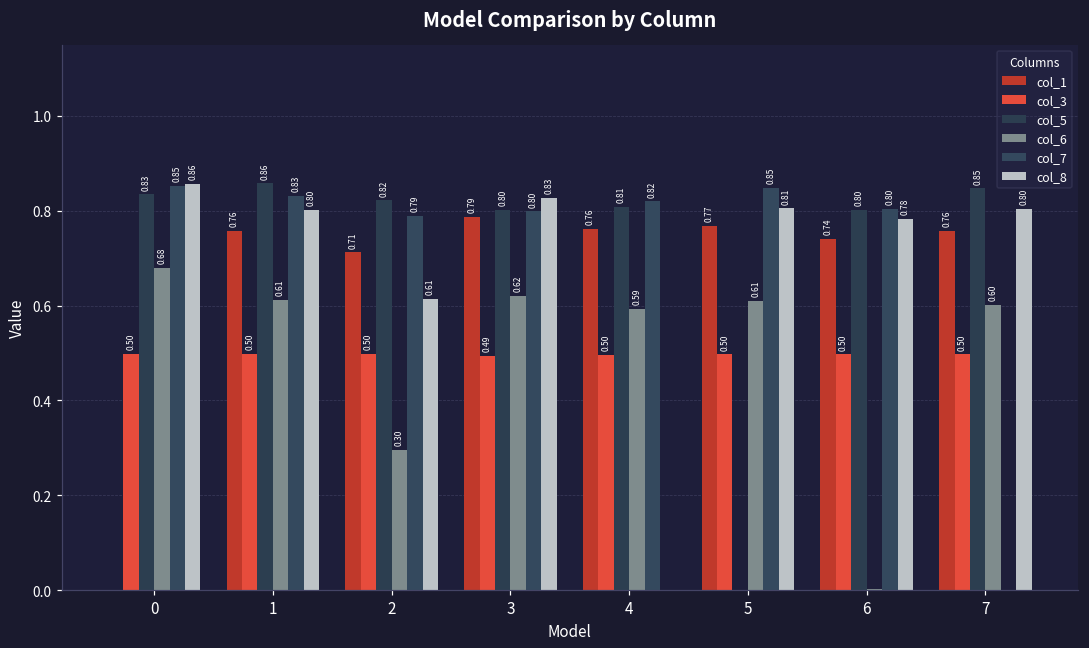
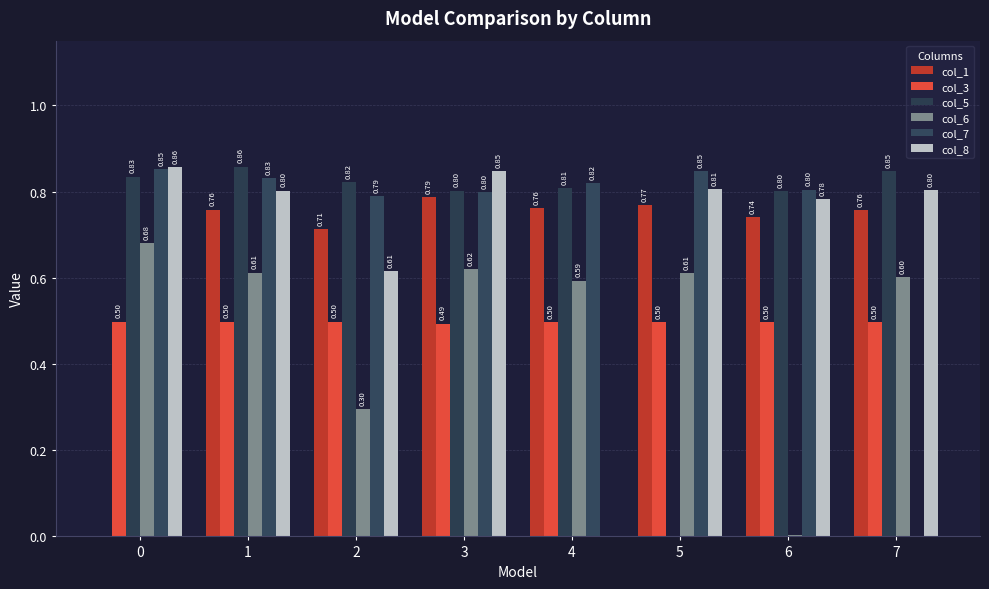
  {
    "col_6": {
      "0": 0.68,
      "1": 0.61,
      "2": 0.30,
      "3": 0.62,
      "4": 0.59,
      "5": 0.61,
      "7": 0.60
    },
    "col_8": {
      "0": 0.86,
      "1": 0.80,
      "2": 0.61,
-     "3": 0.83,
+     "3": 0.85,
      "5": 0.81,
      "6": 0.78,
      "7": 0.80
    }
  }
